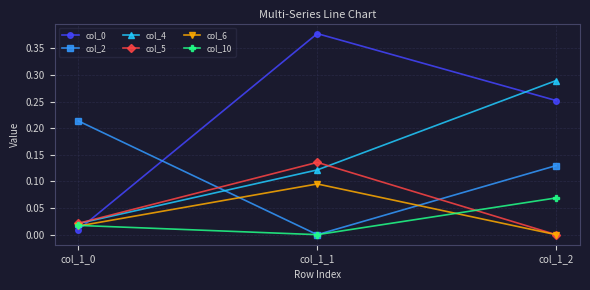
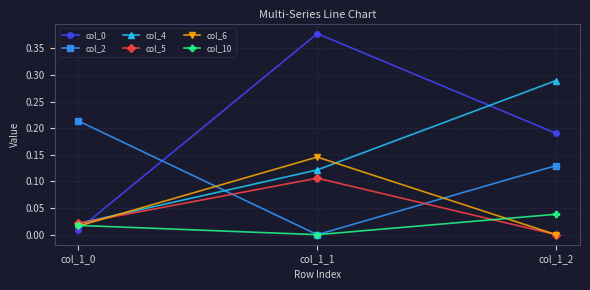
  {
    "col_0": {
      "col_1_0": 0.01,
      "col_1_1": 0.38,
-     "col_1_2": 0.25
+     "col_1_2": 0.19
    },
    "col_5": {
-     "col_1_1": 0.14
+     "col_1_1": 0.11
    },
    "col_6": {
-     "col_1_1": 0.10
+     "col_1_1": 0.15
    },
    "col_10": {
-     "col_1_2": 0.07
+     "col_1_2": 0.04
    }
  }
